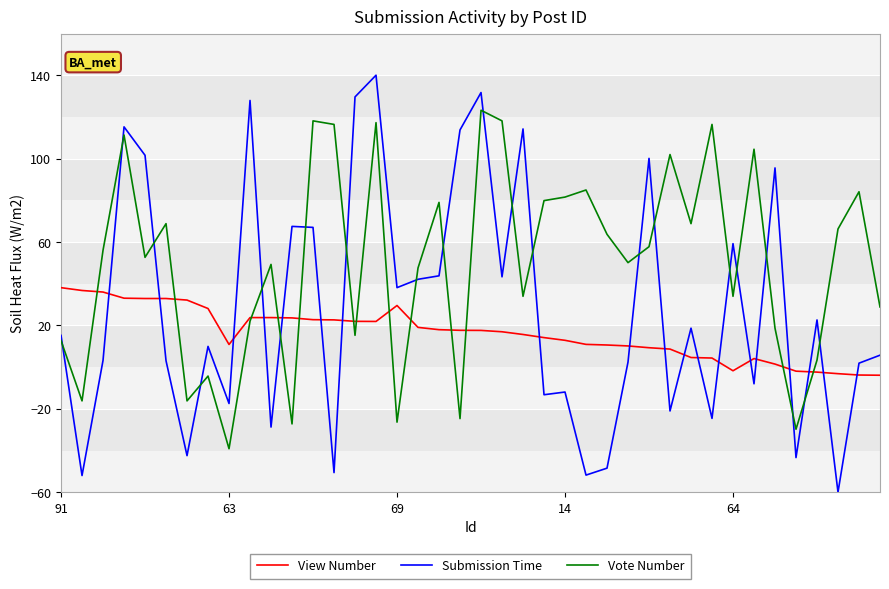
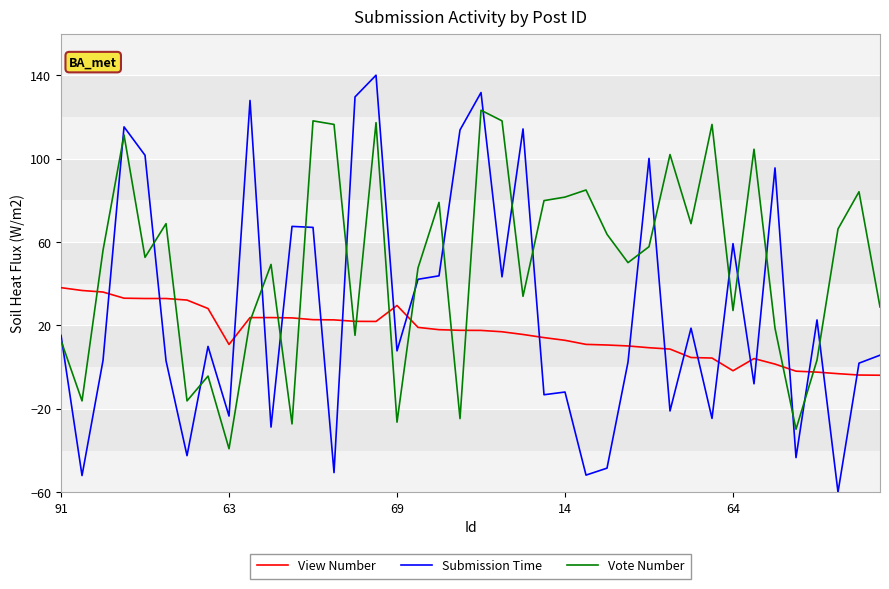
  {
    "View Number": {
      "91": 38,
      "63": 11,
      "69": 30,
      "64": -2
    },
    "Submission Time": {
      "91": 15,
-     "63": -17,
-     "69": 38,
+     "63": -23,
+     "69": 8,
      "64": 59
    },
    "Vote Number": {
      "91": 13,
      "63": -39,
      "69": -26,
-     "64": 34
+     "64": 27
    }
  }
